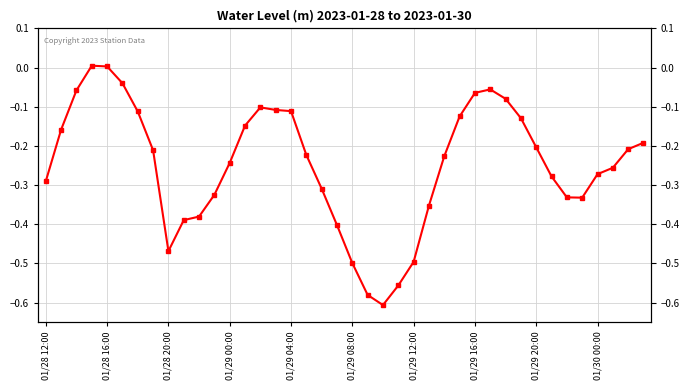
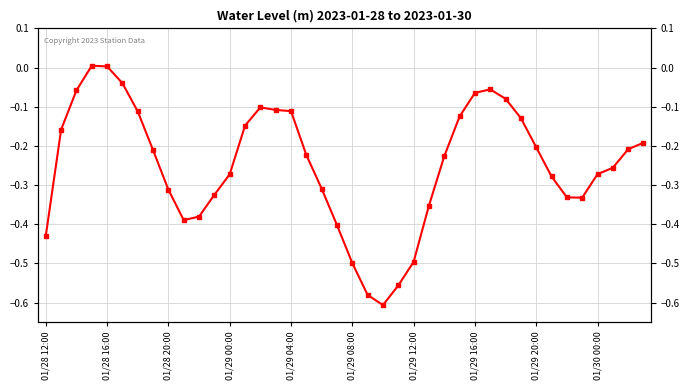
  {
-   "01/28 12:00": -0.29,
+   "01/28 12:00": -0.43,
    "01/28 16:00": 0.00,
-   "01/28 20:00": -0.47,
-   "01/29 00:00": -0.24,
+   "01/28 20:00": -0.31,
+   "01/29 00:00": -0.27,
    "01/29 04:00": -0.11,
    "01/29 08:00": -0.50,
    "01/29 12:00": -0.50,
    "01/29 16:00": -0.06,
    "01/29 20:00": -0.20,
    "01/30 00:00": -0.27
  }
